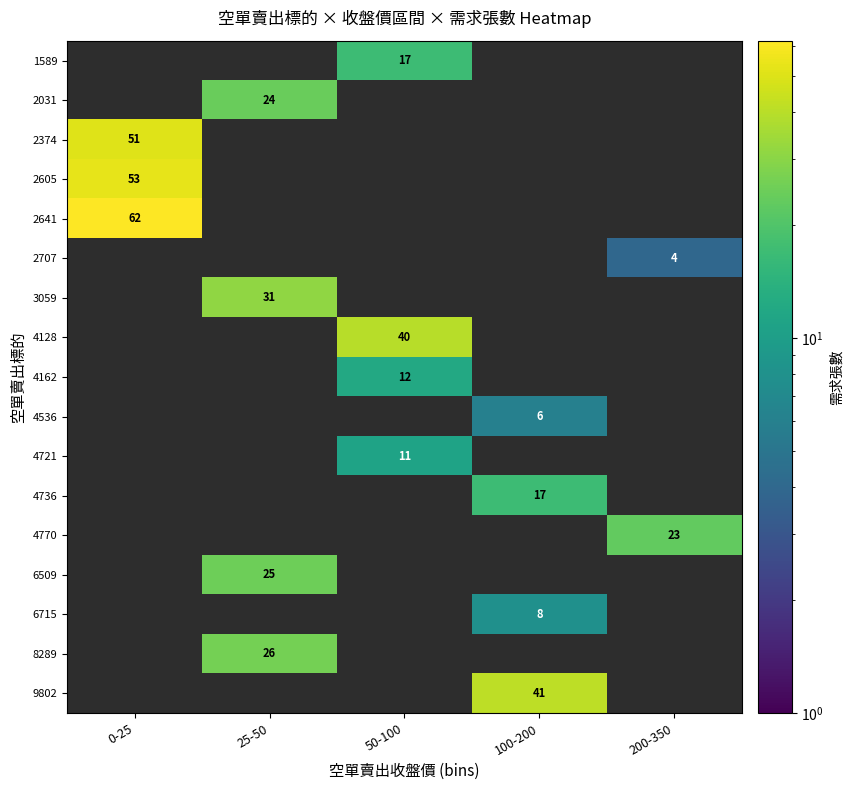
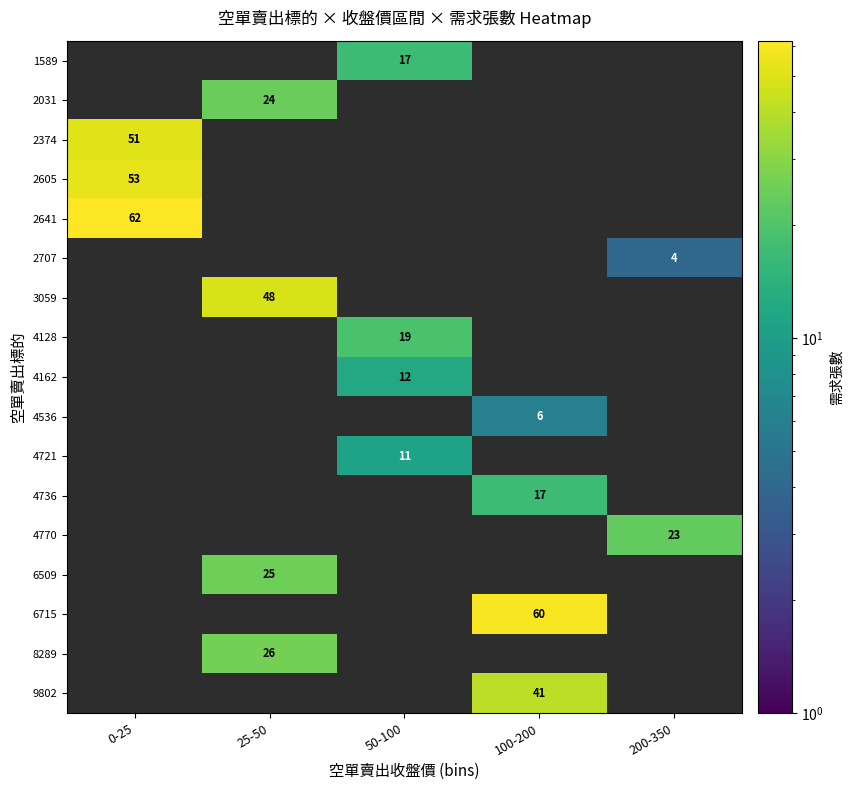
  {
    "1589": {
      "50-100": 17
    },
    "2031": {
      "25-50": 24
    },
    "2374": {
      "0-25": 51
    },
    "2605": {
      "0-25": 53
    },
    "2641": {
      "0-25": 62
    },
    "2707": {
      "200-350": 4
    },
    "3059": {
-     "25-50": 31
+     "25-50": 48
    },
    "4128": {
-     "50-100": 40
+     "50-100": 19
    },
    "4162": {
      "50-100": 12
    },
    "4536": {
      "100-200": 6
    },
    "4721": {
      "50-100": 11
    },
    "4736": {
      "100-200": 17
    },
    "4770": {
      "200-350": 23
    },
    "6509": {
      "25-50": 25
    },
    "6715": {
-     "100-200": 8
+     "100-200": 60
    },
    "8289": {
      "25-50": 26
    },
    "9802": {
      "100-200": 41
    }
  }
